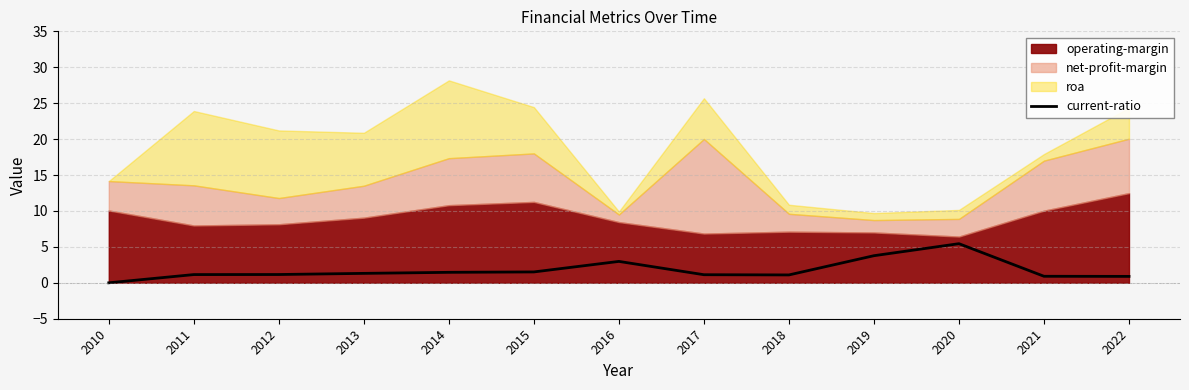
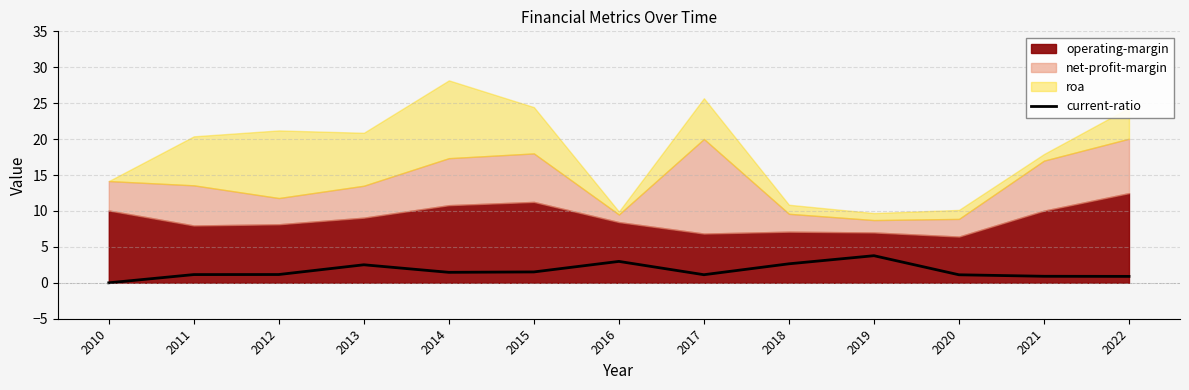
  {
    "current-ratio": {
      "2010": 0,
      "2011": 1,
      "2012": 1,
-     "2013": 1,
+     "2013": 3,
      "2014": 1,
      "2015": 2,
      "2016": 3,
      "2017": 1,
-     "2018": 1,
+     "2018": 3,
      "2019": 4,
-     "2020": 5,
+     "2020": 1,
      "2021": 1,
      "2022": 1
    },
    "operating-margin": {
      "2010": 10,
      "2011": 8,
      "2012": 8,
      "2013": 9,
      "2014": 11,
      "2015": 11,
      "2016": 8,
      "2017": 7,
      "2018": 7,
      "2019": 7,
      "2020": 6,
      "2021": 10,
      "2022": 12
    },
    "net-profit-margin": {
      "2011": 6,
      "2012": 4,
      "2013": 4,
      "2014": 7,
      "2015": 7,
      "2016": 1,
      "2017": 13,
      "2018": 2,
      "2019": 2,
      "2020": 2,
      "2021": 7,
      "2022": 8
    },
    "roa": {
-     "2011": 10,
+     "2011": 7,
      "2012": 9,
      "2013": 7,
      "2014": 11,
      "2015": 6,
      "2016": 0,
      "2017": 6,
      "2018": 1,
      "2019": 1,
      "2020": 1,
      "2021": 1
    }
  }
